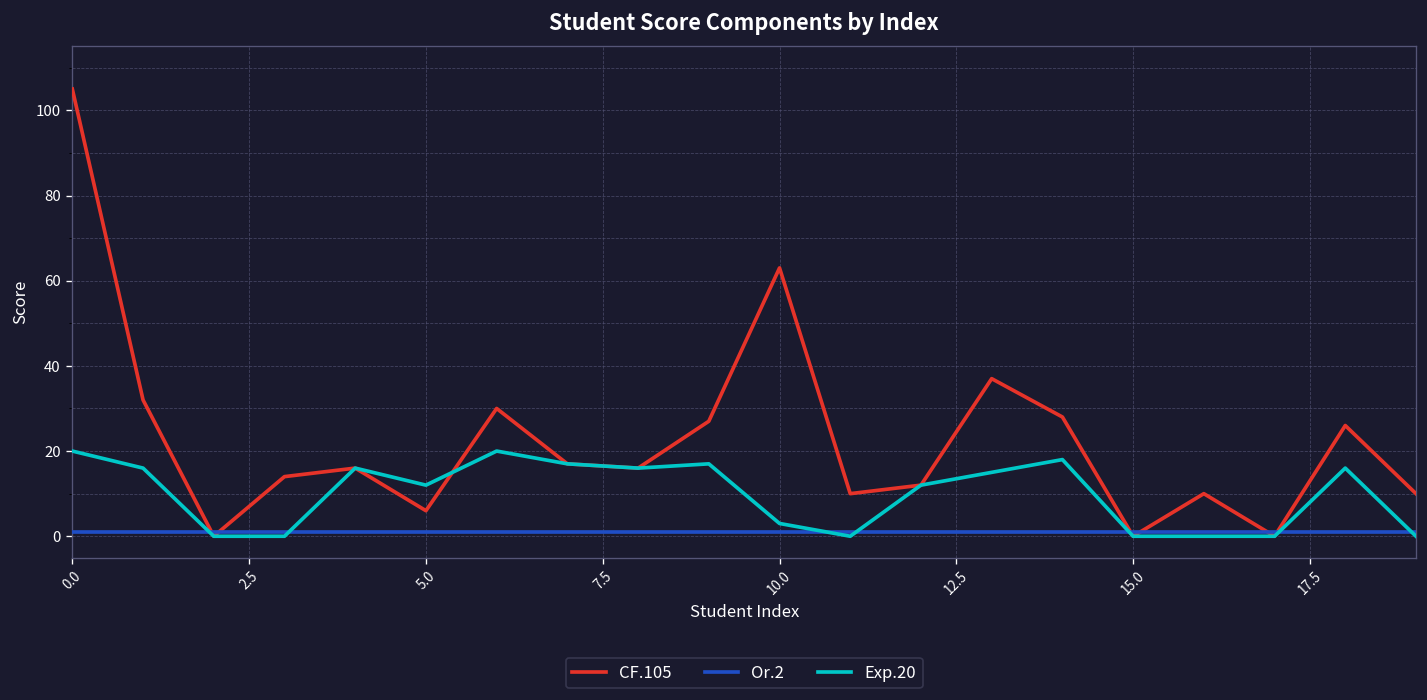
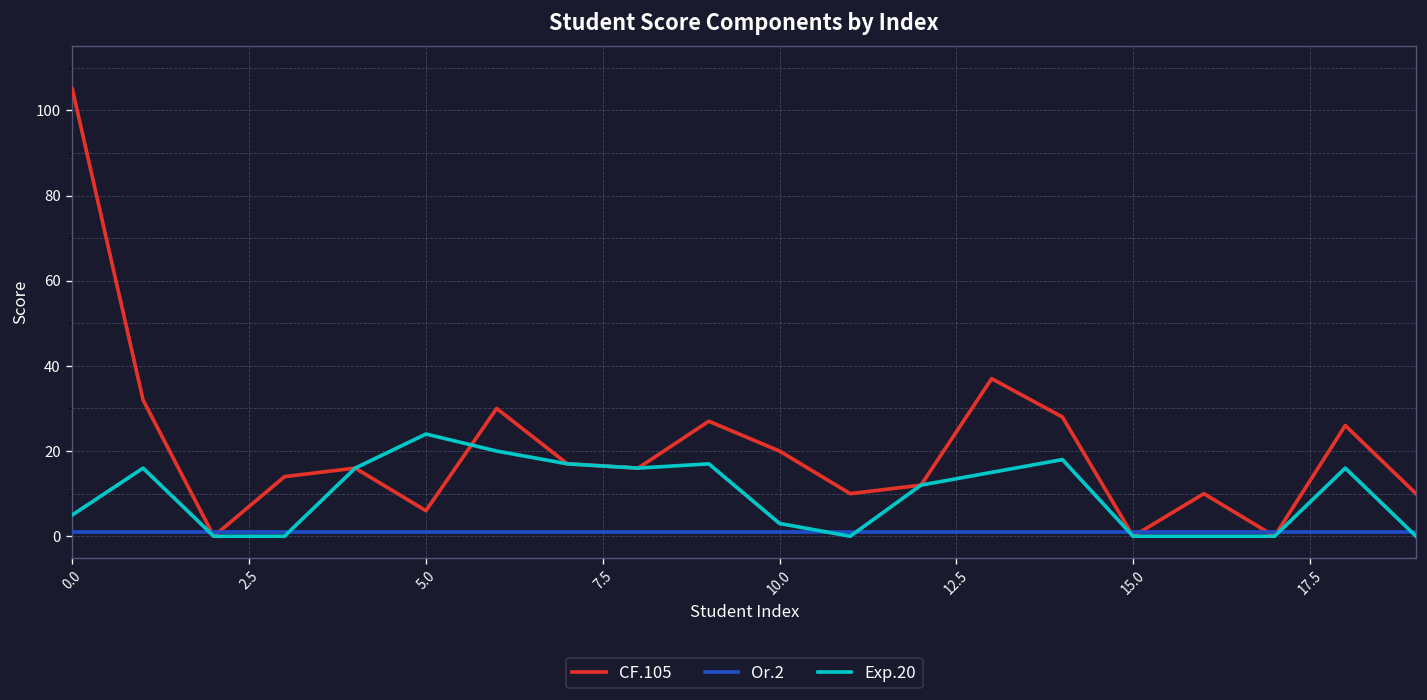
  {
    "CF.105": {
      "0.0": 105,
      "5.0": 6,
-     "10.0": 63
+     "10.0": 20
    },
    "Or.2": {
      "0.0": 1,
      "5.0": 1,
      "10.0": 1,
      "15.0": 1
    },
    "Exp.20": {
-     "0.0": 20,
-     "5.0": 12,
+     "0.0": 5,
+     "5.0": 24,
      "10.0": 3
    }
  }
